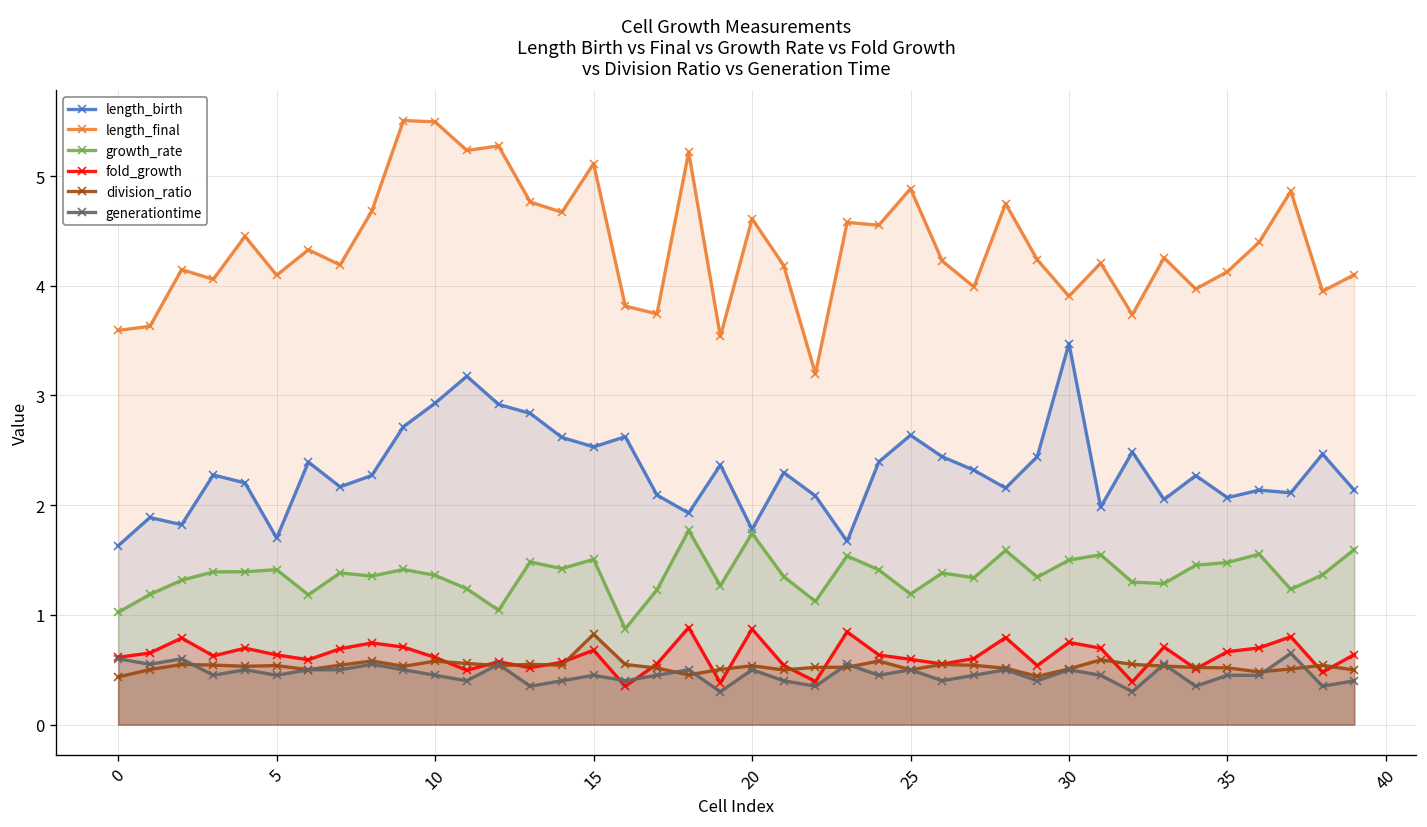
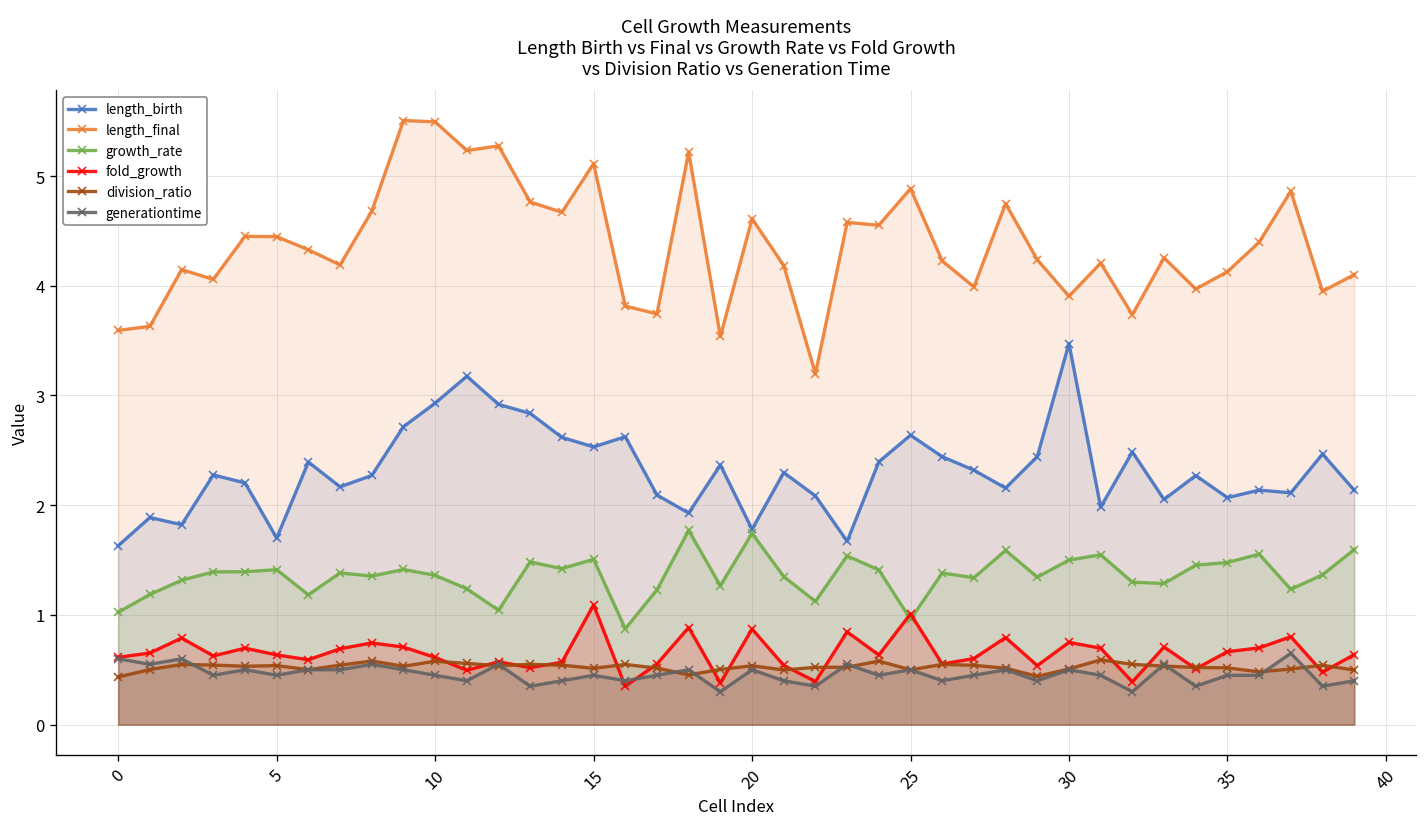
  {
    "length_birth": {
      "0": 1.6,
      "5": 1.7,
      "10": 2.9,
      "15": 2.5,
      "20": 1.8,
      "25": 2.6,
      "30": 3.5,
      "35": 2.1
    },
    "length_final": {
      "0": 3.6,
-     "5": 4.1,
+     "5": 4.4,
      "10": 5.5,
      "15": 5.1,
      "20": 4.6,
      "25": 4.9,
      "30": 3.9,
      "35": 4.1
    },
    "growth_rate": {
      "0": 1.0,
      "5": 1.4,
      "10": 1.4,
      "15": 1.5,
      "20": 1.7,
-     "25": 1.2,
+     "25": 1.0,
      "30": 1.5,
      "35": 1.5
    },
    "fold_growth": {
      "5": 0.6,
      "10": 0.6,
-     "15": 0.7,
+     "15": 1.1,
      "20": 0.9,
-     "25": 0.6,
+     "25": 1.0,
      "30": 0.7,
      "35": 0.7
    },
    "division_ratio": {
      "0": 0.4,
      "5": 0.5,
      "10": 0.6,
-     "15": 0.8,
+     "15": 0.5,
      "20": 0.5,
      "35": 0.5
    },
    "generationtime": {
      "5": 0.5,
      "10": 0.5,
      "15": 0.4,
      "20": 0.5,
      "35": 0.5
    }
  }
